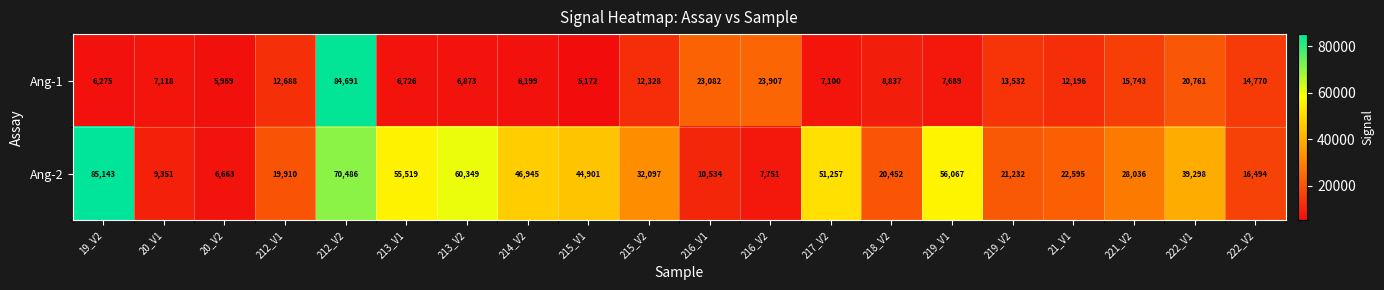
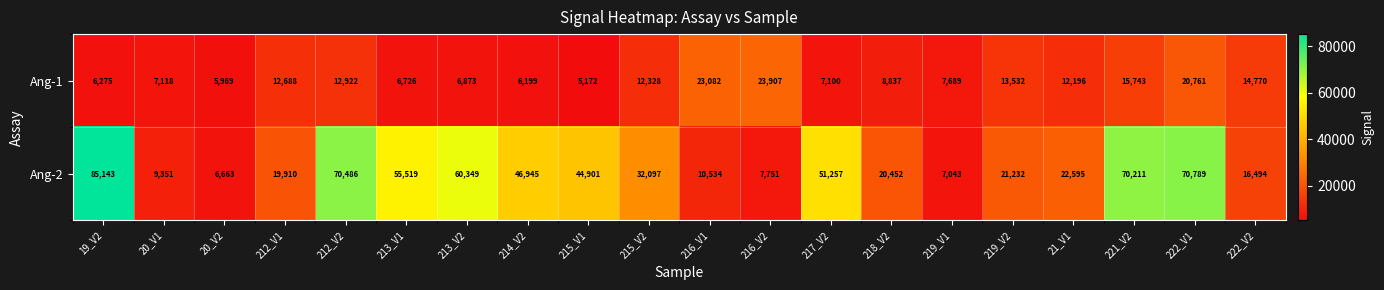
  {
    "Ang-1": {
      "19_V2": "6,275",
      "20_V1": "7,118",
      "20_V2": "5,969",
      "212_V1": "12,688",
-     "212_V2": "84,691",
+     "212_V2": "12,922",
      "213_V1": "6,726",
      "213_V2": "6,873",
      "214_V2": "6,199",
      "215_V1": "5,172",
      "215_V2": "12,328",
      "216_V1": "23,082",
      "216_V2": "23,907",
      "217_V2": "7,100",
      "218_V2": "8,837",
      "219_V1": "7,689",
      "219_V2": "13,532",
      "21_V1": "12,196",
      "221_V2": "15,743",
      "222_V1": "20,761",
      "222_V2": "14,770"
    },
    "Ang-2": {
      "19_V2": "85,143",
      "20_V1": "9,351",
      "20_V2": "6,663",
      "212_V1": "19,910",
      "212_V2": "70,486",
      "213_V1": "55,519",
      "213_V2": "60,349",
      "214_V2": "46,945",
      "215_V1": "44,901",
      "215_V2": "32,097",
      "216_V1": "10,534",
      "216_V2": "7,751",
      "217_V2": "51,257",
      "218_V2": "20,452",
-     "219_V1": "56,067",
+     "219_V1": "7,043",
      "219_V2": "21,232",
      "21_V1": "22,595",
-     "221_V2": "28,036",
-     "222_V1": "39,298",
+     "221_V2": "70,211",
+     "222_V1": "70,789",
      "222_V2": "16,494"
    }
  }
